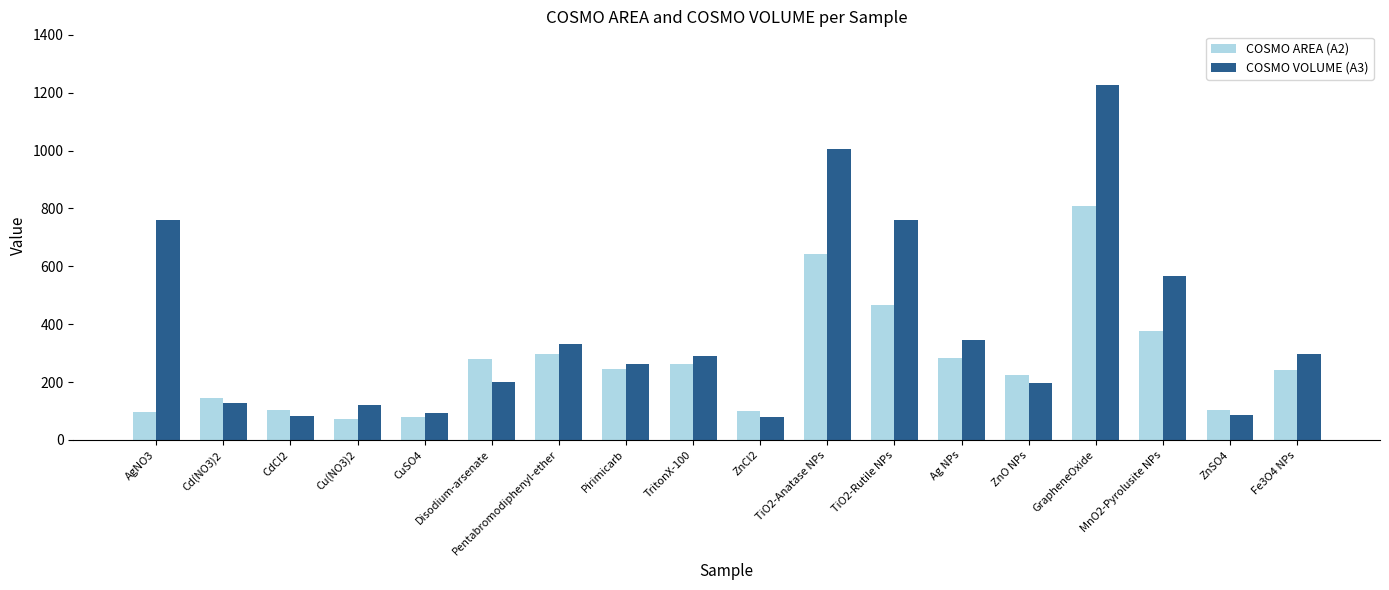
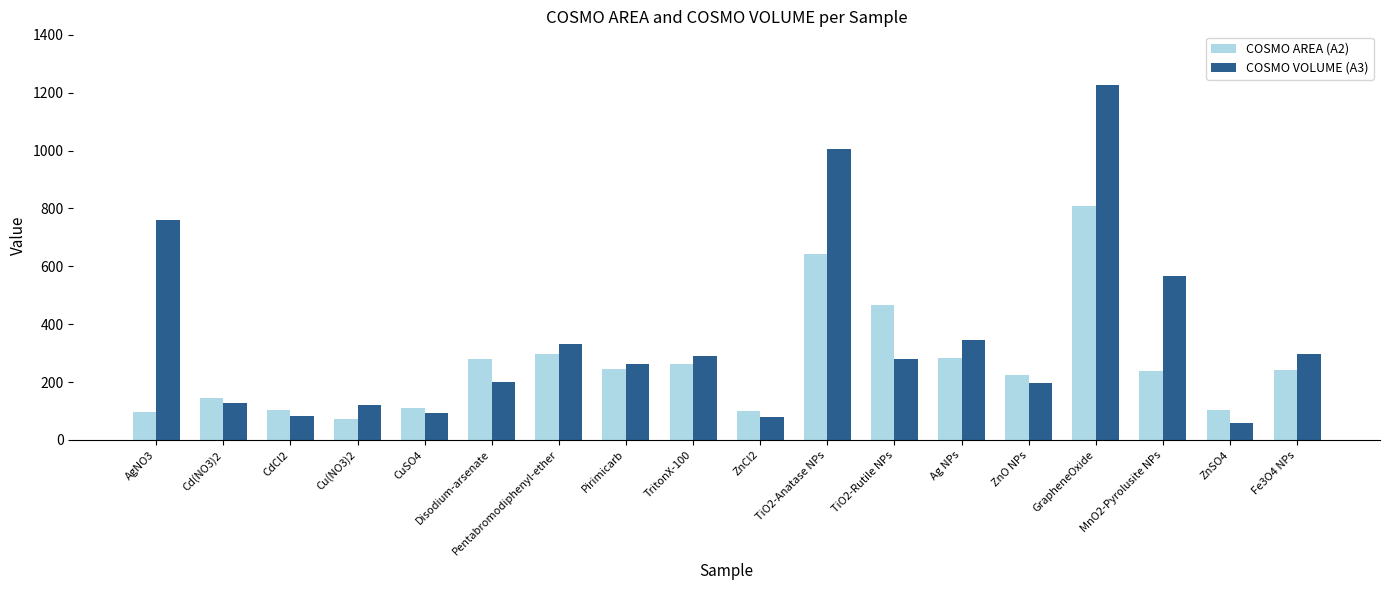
  {
    "COSMO AREA (A2)": {
      "AgNO3": 100,
      "Cd(NO3)2": 150,
      "CdCl2": 100,
      "Cu(NO3)2": 70,
-     "CuSO4": 80,
+     "CuSO4": 110,
      "Disodium-arsenate": 280,
      "Pentabromodiphenyl-ether": 300,
      "Pirimicarb": 240,
      "TritonX-100": 260,
      "ZnCl2": 100,
      "TiO2-Anatase NPs": 640,
      "TiO2-Rutile NPs": 470,
      "Ag NPs": 280,
      "ZnO NPs": 220,
      "GrapheneOxide": 810,
-     "MnO2-Pyrolusite NPs": 380,
+     "MnO2-Pyrolusite NPs": 240,
      "ZnSO4": 100,
      "Fe3O4 NPs": 240
    },
    "COSMO VOLUME (A3)": {
      "AgNO3": 760,
      "Cd(NO3)2": 130,
      "CdCl2": 80,
      "Cu(NO3)2": 120,
      "CuSO4": 90,
      "Disodium-arsenate": 200,
      "Pentabromodiphenyl-ether": 330,
      "Pirimicarb": 260,
      "TritonX-100": 290,
      "ZnCl2": 80,
      "TiO2-Anatase NPs": 1010,
-     "TiO2-Rutile NPs": 760,
+     "TiO2-Rutile NPs": 280,
      "Ag NPs": 350,
      "ZnO NPs": 200,
      "GrapheneOxide": 1230,
      "MnO2-Pyrolusite NPs": 570,
-     "ZnSO4": 90,
+     "ZnSO4": 60,
      "Fe3O4 NPs": 300
    }
  }
